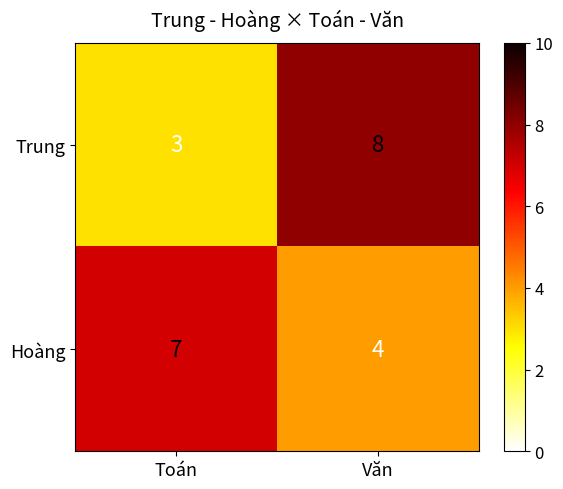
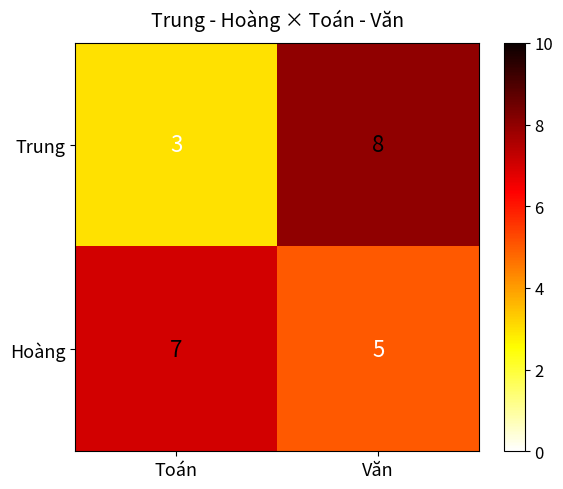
  {
    "Trung": {
      "Toán": 3,
      "Văn": 8
    },
    "Hoàng": {
      "Toán": 7,
-     "Văn": 4
+     "Văn": 5
    }
  }
